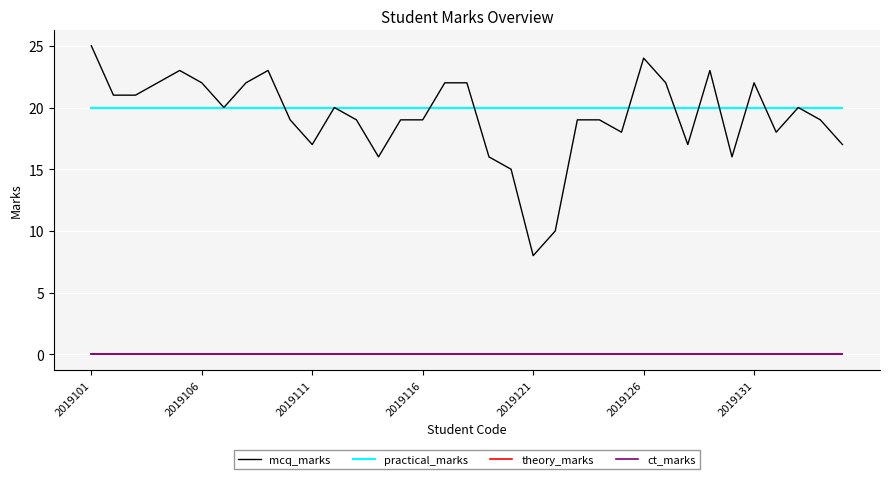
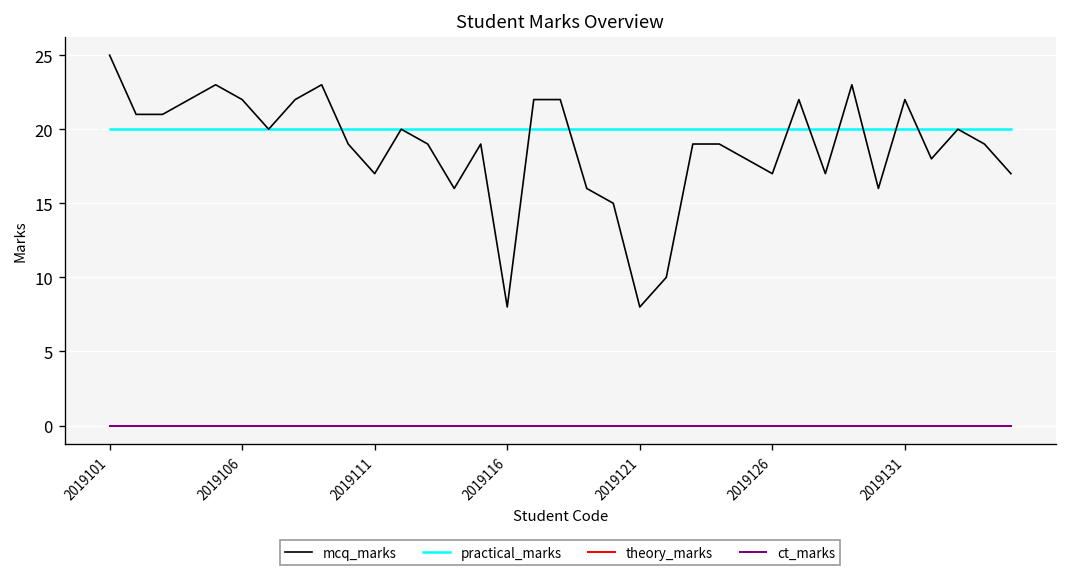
  {
    "mcq_marks": {
      "2019101": 25,
      "2019106": 22,
      "2019111": 17,
-     "2019116": 19,
+     "2019116": 8,
      "2019121": 8,
-     "2019126": 24,
+     "2019126": 17,
      "2019131": 22
    },
    "practical_marks": {
      "2019101": 20,
      "2019106": 20,
      "2019111": 20,
      "2019116": 20,
      "2019121": 20,
      "2019126": 20,
      "2019131": 20
    },
    "ct_marks": {
      "2019101": 0,
      "2019106": 0,
      "2019111": 0,
      "2019116": 0,
      "2019121": 0,
      "2019126": 0,
      "2019131": 0
    }
  }
